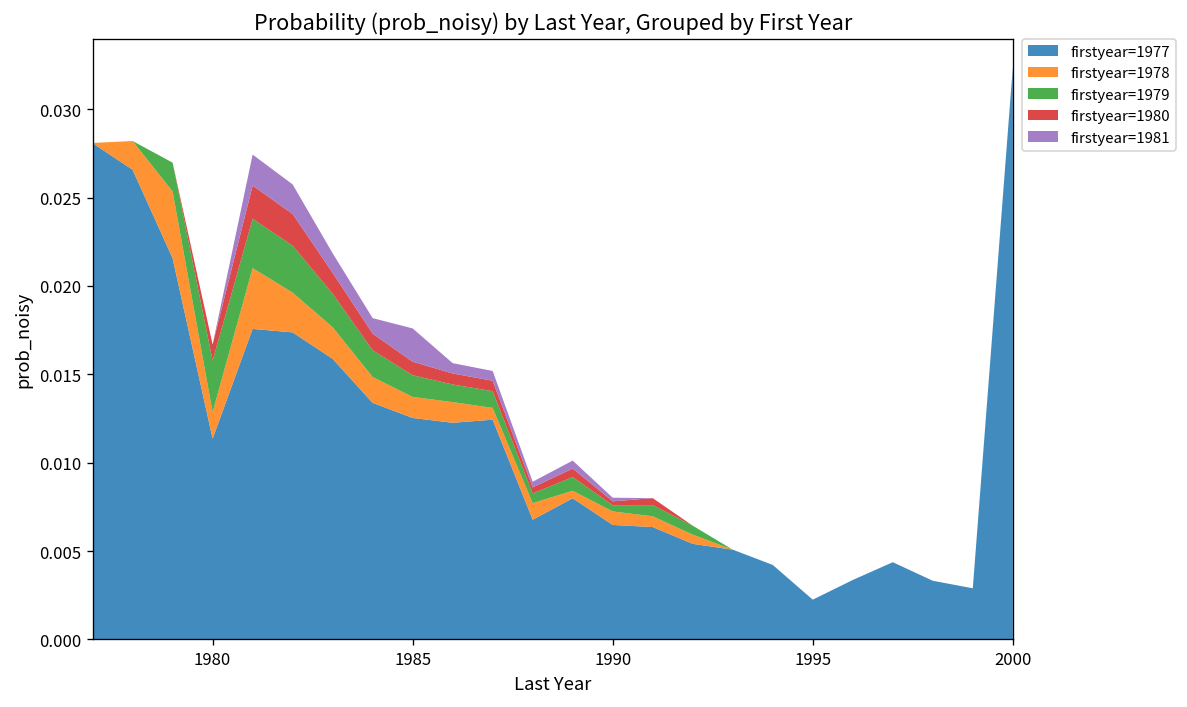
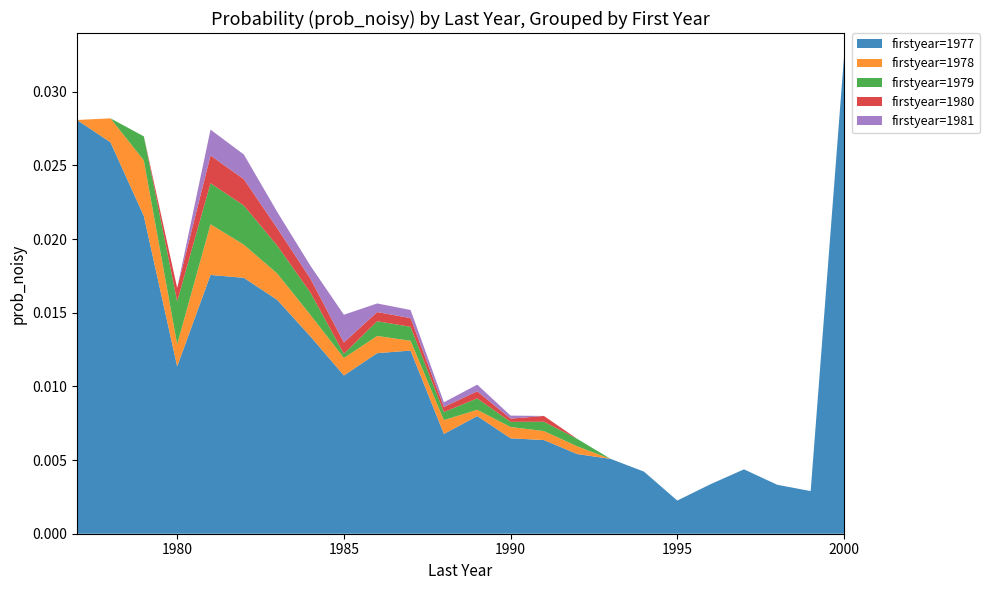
  {
    "firstyear=1977": {
      "1980": 0.0114,
-     "1985": 0.0125,
+     "1985": 0.0107,
      "1990": 0.0065
    },
    "firstyear=1978": {
      "1980": 0.0015,
      "1985": 0.0012,
      "1990": 0.0008
    },
    "firstyear=1979": {
      "1980": 0.0029,
-     "1985": 0.0012,
+     "1985": 0.0003,
      "1990": 0.0004
    },
    "firstyear=1980": {
      "1985": 0.0008,
      "1990": 0.0002
    },
    "firstyear=1981": {
      "1985": 0.0019,
      "1990": 0.0002
    }
  }
